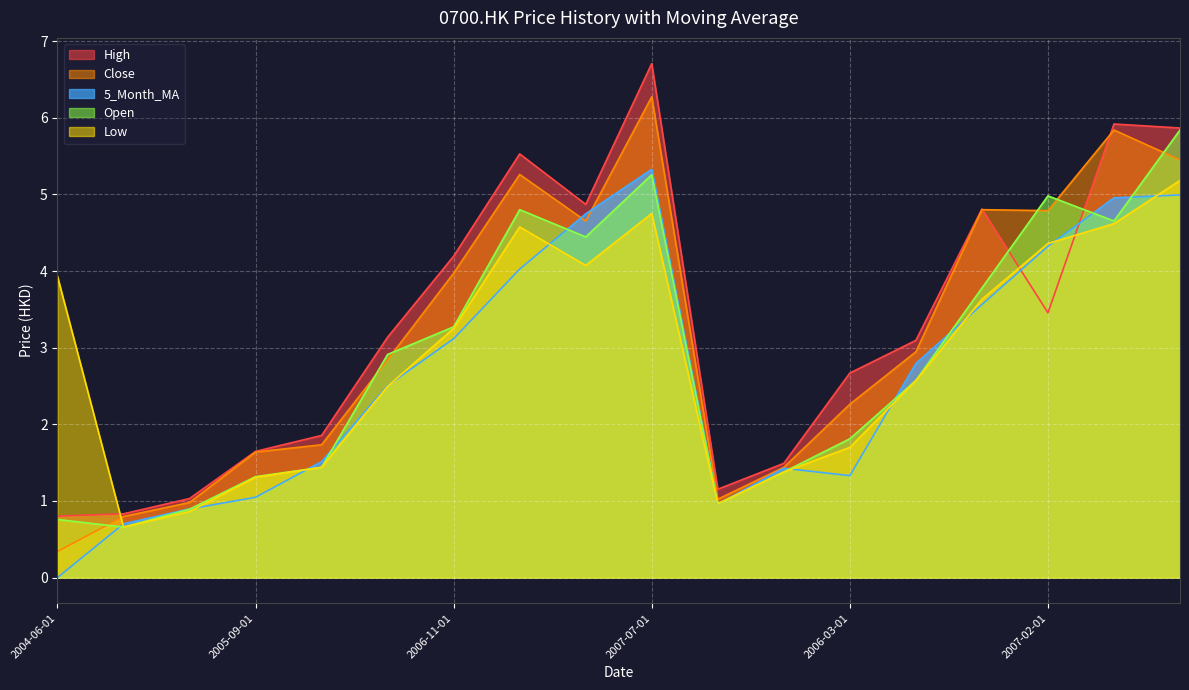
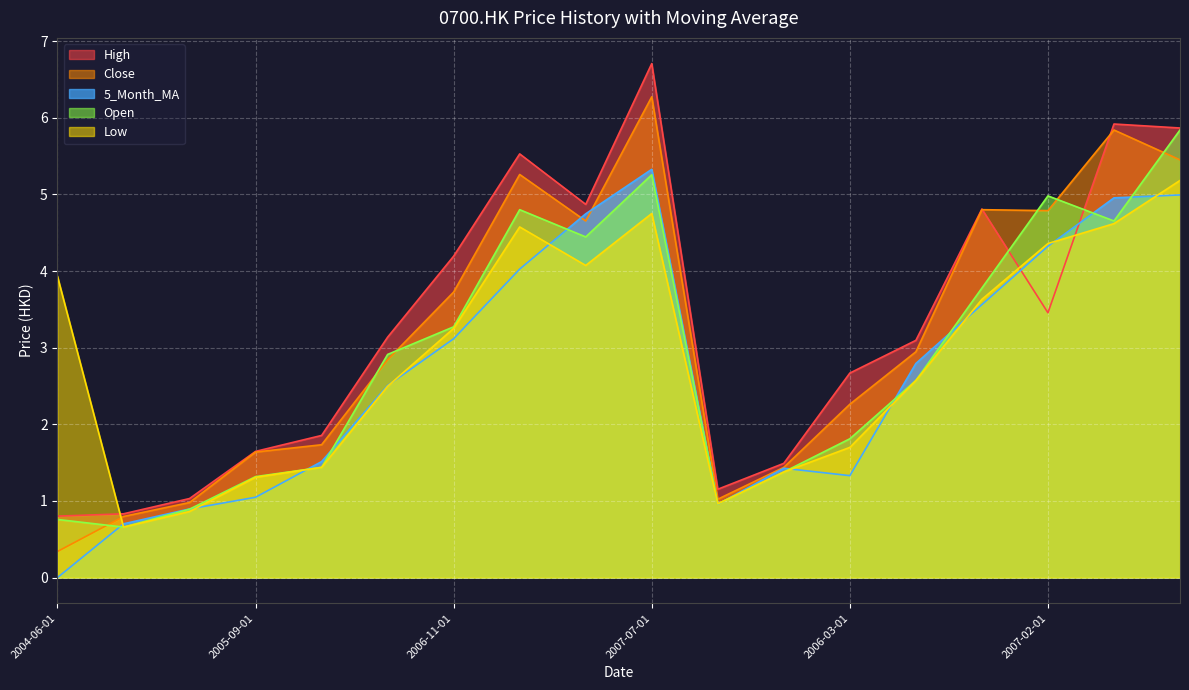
  {
    "High": {
      "2004-06-01": 0.8,
      "2006-11-01": 4.2,
      "2007-07-01": 6.7,
      "2006-03-01": 2.7,
      "2007-02-01": 3.5
    },
    "Close": {
      "2004-06-01": 0.3,
-     "2006-11-01": 4.0,
+     "2006-11-01": 3.7,
      "2007-07-01": 6.3,
      "2006-03-01": 2.3,
      "2007-02-01": 4.8
    },
    "5_Month_MA": {
      "2004-06-01": 0.0,
      "2005-09-01": 1.0,
      "2006-11-01": 3.1,
      "2007-07-01": 5.3,
      "2006-03-01": 1.3,
      "2007-02-01": 4.3
    },
    "Open": {
      "2004-06-01": 0.8,
      "2007-07-01": 5.3,
      "2006-03-01": 1.8,
      "2007-02-01": 5.0
    },
    "Low": {
      "2004-06-01": 3.9,
      "2007-07-01": 4.8,
      "2006-03-01": 1.7,
      "2007-02-01": 4.4
    }
  }
